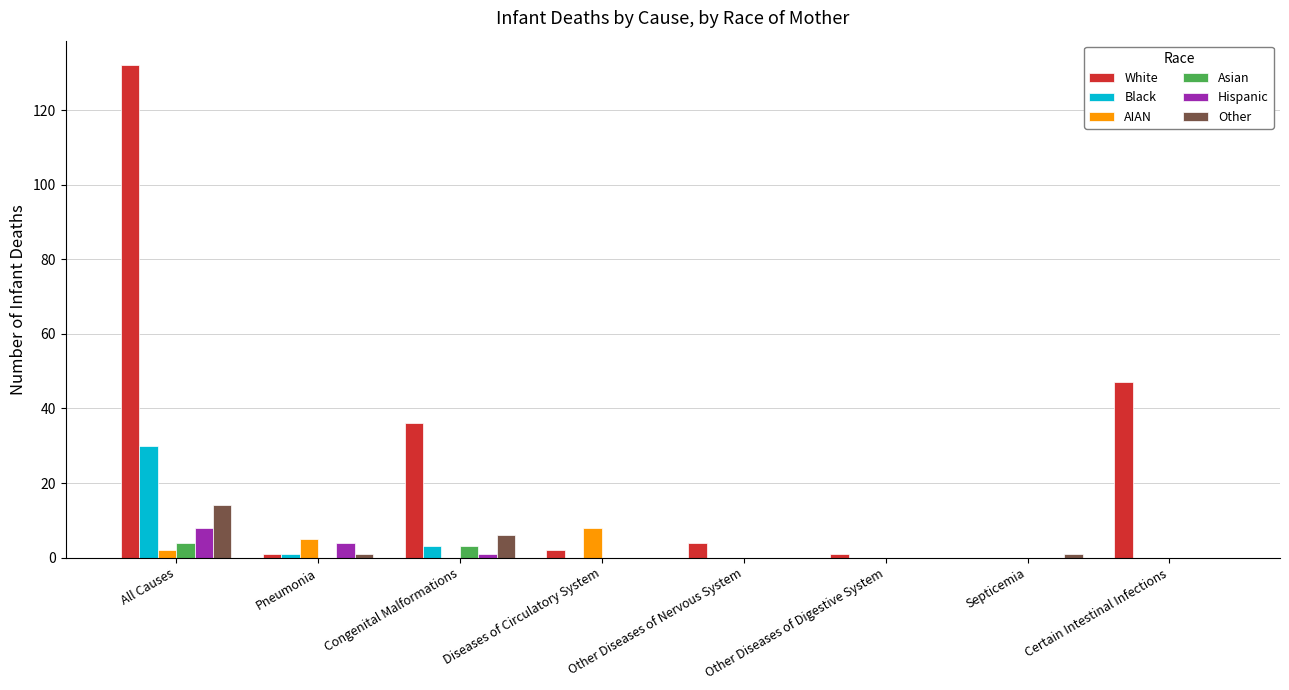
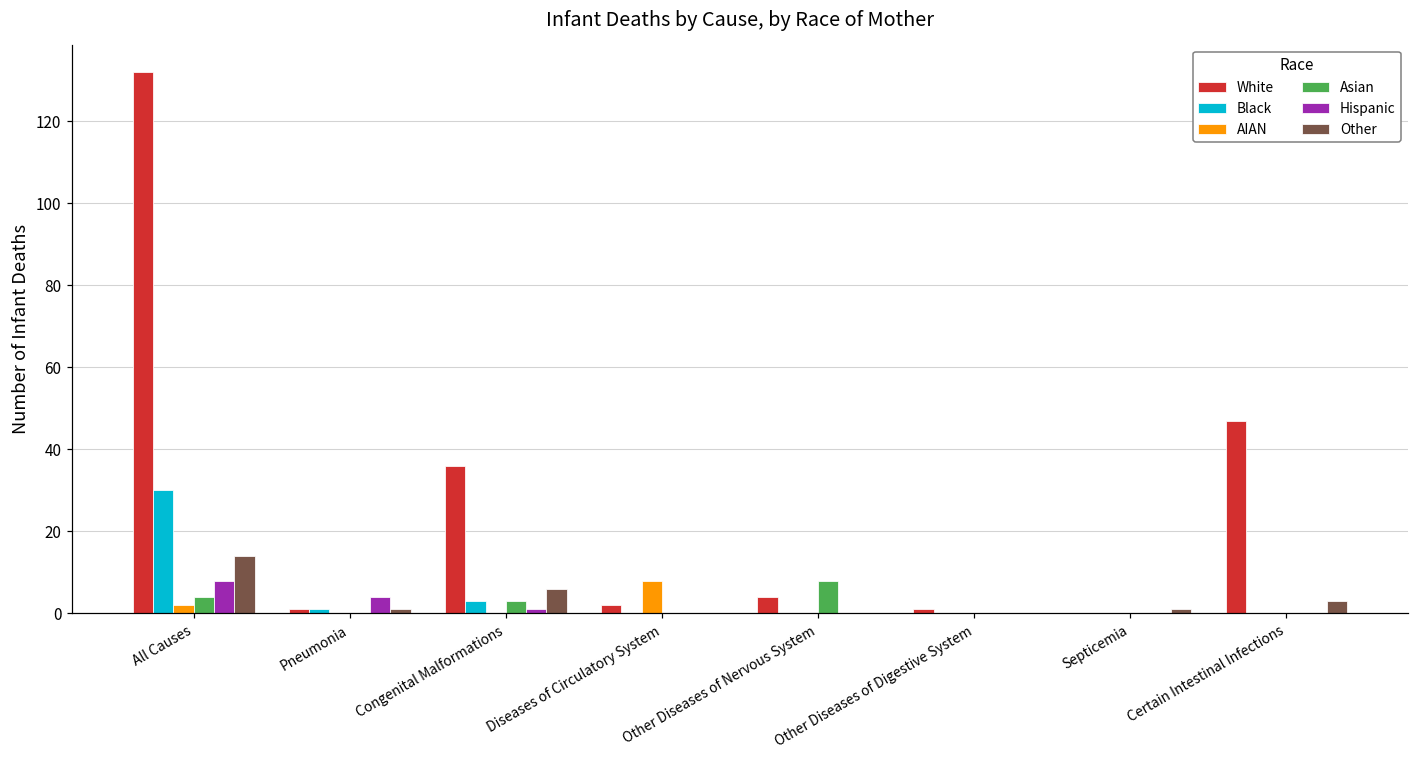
  {
    "White": {
      "All Causes": 132,
      "Pneumonia": 1,
      "Congenital Malformations": 36,
      "Diseases of Circulatory System": 2,
      "Other Diseases of Nervous System": 4,
      "Other Diseases of Digestive System": 1,
      "Septicemia": 0,
      "Certain Intestinal Infections": 47
    },
    "Black": {
      "All Causes": 30,
      "Pneumonia": 1,
      "Congenital Malformations": 3,
      "Diseases of Circulatory System": 0,
      "Other Diseases of Nervous System": 0,
      "Other Diseases of Digestive System": 0,
      "Septicemia": 0,
      "Certain Intestinal Infections": 0
    },
    "AIAN": {
      "All Causes": 2,
-     "Pneumonia": 5,
+     "Pneumonia": 0,
      "Congenital Malformations": 0,
      "Diseases of Circulatory System": 8,
      "Other Diseases of Nervous System": 0,
      "Other Diseases of Digestive System": 0,
      "Septicemia": 0,
      "Certain Intestinal Infections": 0
    },
    "Asian": {
      "All Causes": 4,
      "Pneumonia": 0,
      "Congenital Malformations": 3,
      "Diseases of Circulatory System": 0,
-     "Other Diseases of Nervous System": 0,
+     "Other Diseases of Nervous System": 8,
      "Other Diseases of Digestive System": 0,
      "Septicemia": 0,
      "Certain Intestinal Infections": 0
    },
    "Hispanic": {
      "All Causes": 8,
      "Pneumonia": 4,
      "Congenital Malformations": 1,
      "Diseases of Circulatory System": 0,
      "Other Diseases of Nervous System": 0,
      "Other Diseases of Digestive System": 0,
      "Septicemia": 0,
      "Certain Intestinal Infections": 0
    },
    "Other": {
      "All Causes": 14,
      "Pneumonia": 1,
      "Congenital Malformations": 6,
      "Diseases of Circulatory System": 0,
      "Other Diseases of Nervous System": 0,
      "Other Diseases of Digestive System": 0,
      "Septicemia": 1,
-     "Certain Intestinal Infections": 0
+     "Certain Intestinal Infections": 3
    }
  }
